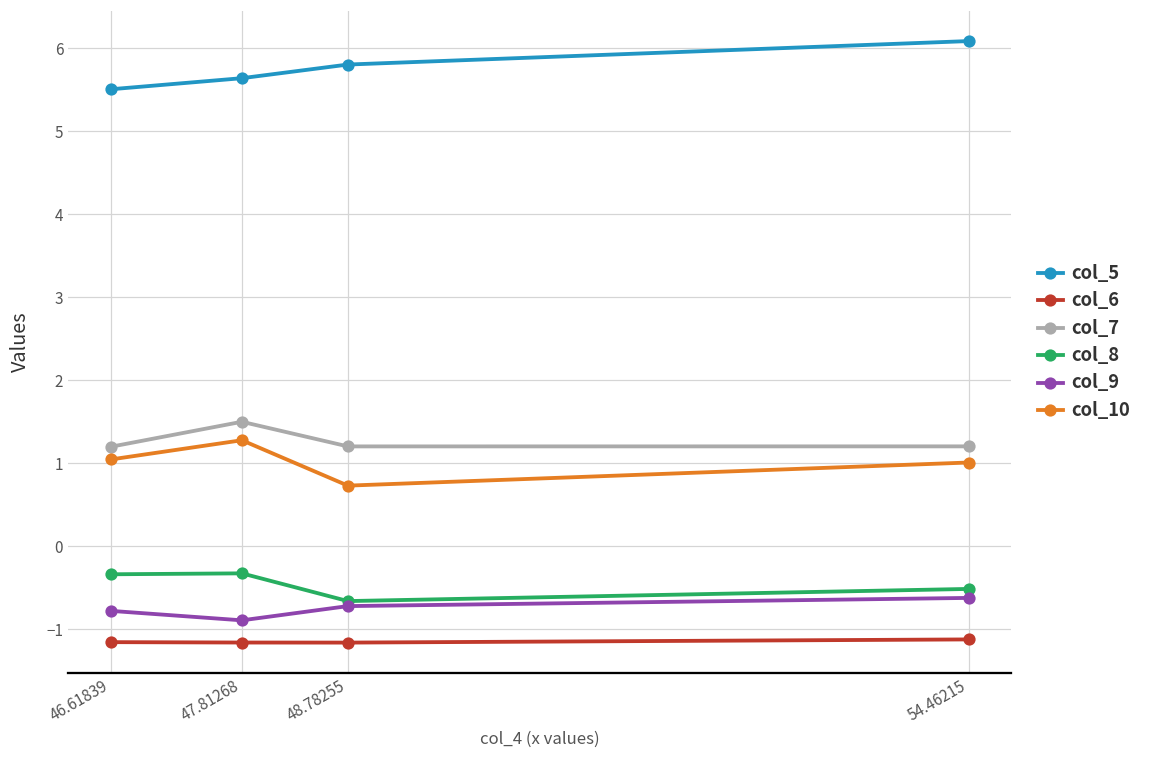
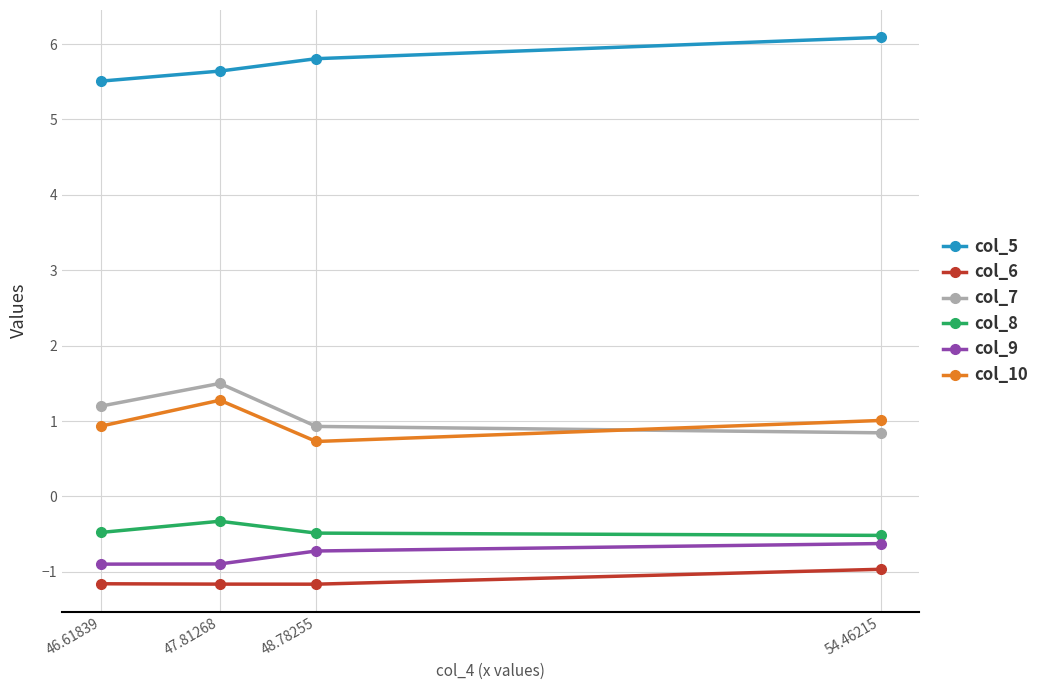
  {
    "col_5": {
      "46.61839": 5.5,
      "47.81268": 5.6,
      "48.78255": 5.8,
      "54.46215": 6.1
    },
    "col_6": {
      "46.61839": -1.2,
      "47.81268": -1.2,
      "48.78255": -1.2,
-     "54.46215": -1.1
+     "54.46215": -1.0
    },
    "col_7": {
      "46.61839": 1.2,
      "47.81268": 1.5,
-     "48.78255": 1.2,
-     "54.46215": 1.2
+     "48.78255": 0.9,
+     "54.46215": 0.8
    },
    "col_8": {
-     "46.61839": -0.3,
+     "46.61839": -0.5,
      "47.81268": -0.3,
-     "48.78255": -0.7,
+     "48.78255": -0.5,
      "54.46215": -0.5
    },
    "col_9": {
-     "46.61839": -0.8,
+     "46.61839": -0.9,
      "47.81268": -0.9,
      "48.78255": -0.7,
      "54.46215": -0.6
    },
    "col_10": {
-     "46.61839": 1.0,
+     "46.61839": 0.9,
      "47.81268": 1.3,
      "48.78255": 0.7,
      "54.46215": 1.0
    }
  }
